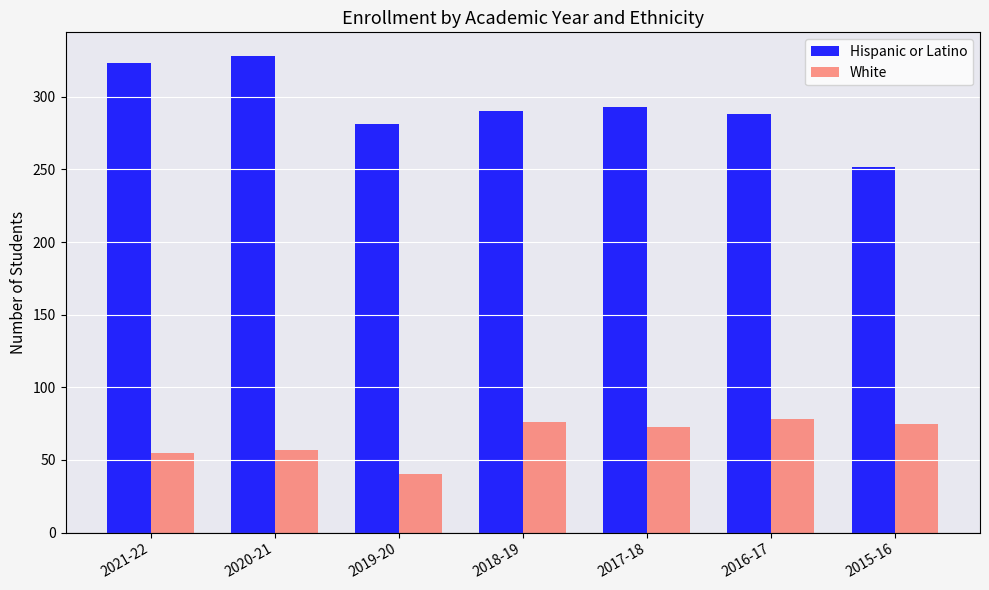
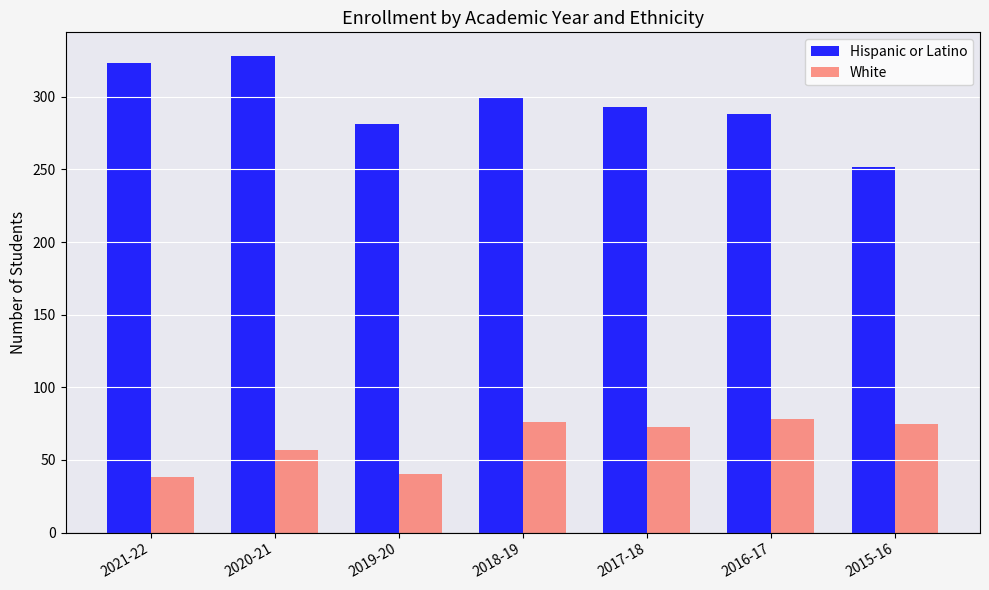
  {
    "Hispanic or Latino": {
      "2021-22": 323,
      "2020-21": 328,
      "2019-20": 281,
-     "2018-19": 290,
+     "2018-19": 299,
      "2017-18": 293,
      "2016-17": 288,
      "2015-16": 252
    },
    "White": {
-     "2021-22": 55,
+     "2021-22": 38,
      "2020-21": 57,
      "2019-20": 40,
      "2018-19": 76,
      "2017-18": 73,
      "2016-17": 78,
      "2015-16": 75
    }
  }
